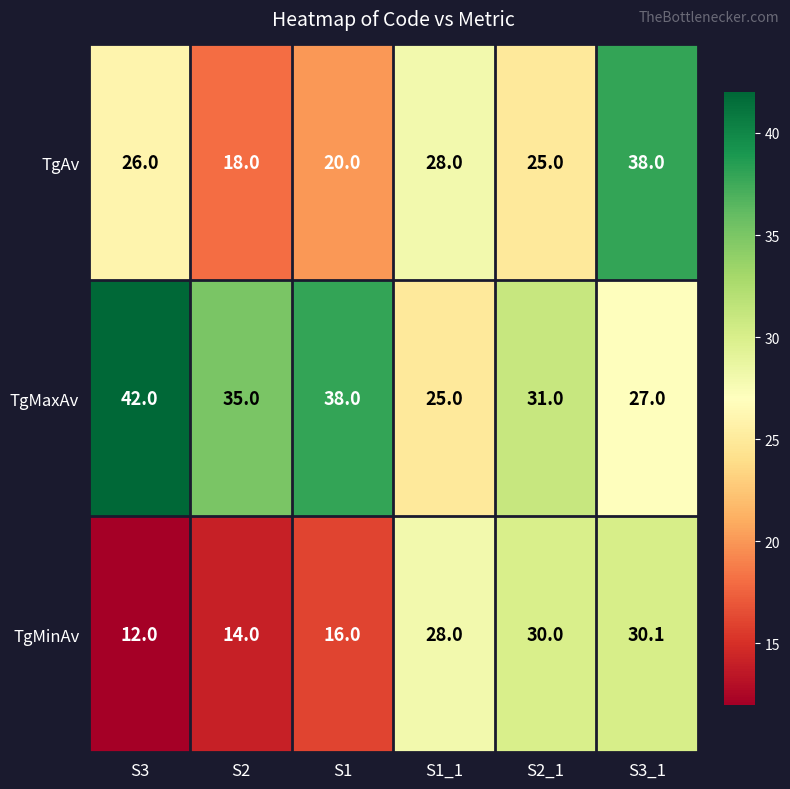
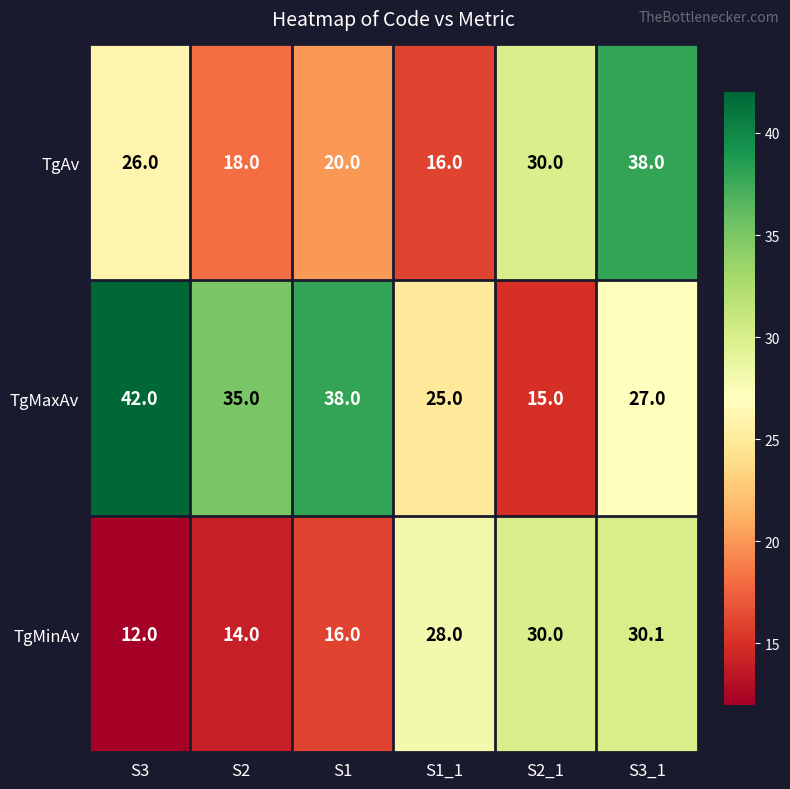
  {
    "TgAv": {
      "S3": 26.0,
      "S2": 18.0,
      "S1": 20.0,
-     "S1_1": 28.0,
-     "S2_1": 25.0,
+     "S1_1": 16.0,
+     "S2_1": 30.0,
      "S3_1": 38.0
    },
    "TgMaxAv": {
      "S3": 42.0,
      "S2": 35.0,
      "S1": 38.0,
      "S1_1": 25.0,
-     "S2_1": 31.0,
+     "S2_1": 15.0,
      "S3_1": 27.0
    },
    "TgMinAv": {
      "S3": 12.0,
      "S2": 14.0,
      "S1": 16.0,
      "S1_1": 28.0,
      "S2_1": 30.0,
      "S3_1": 30.1
    }
  }
